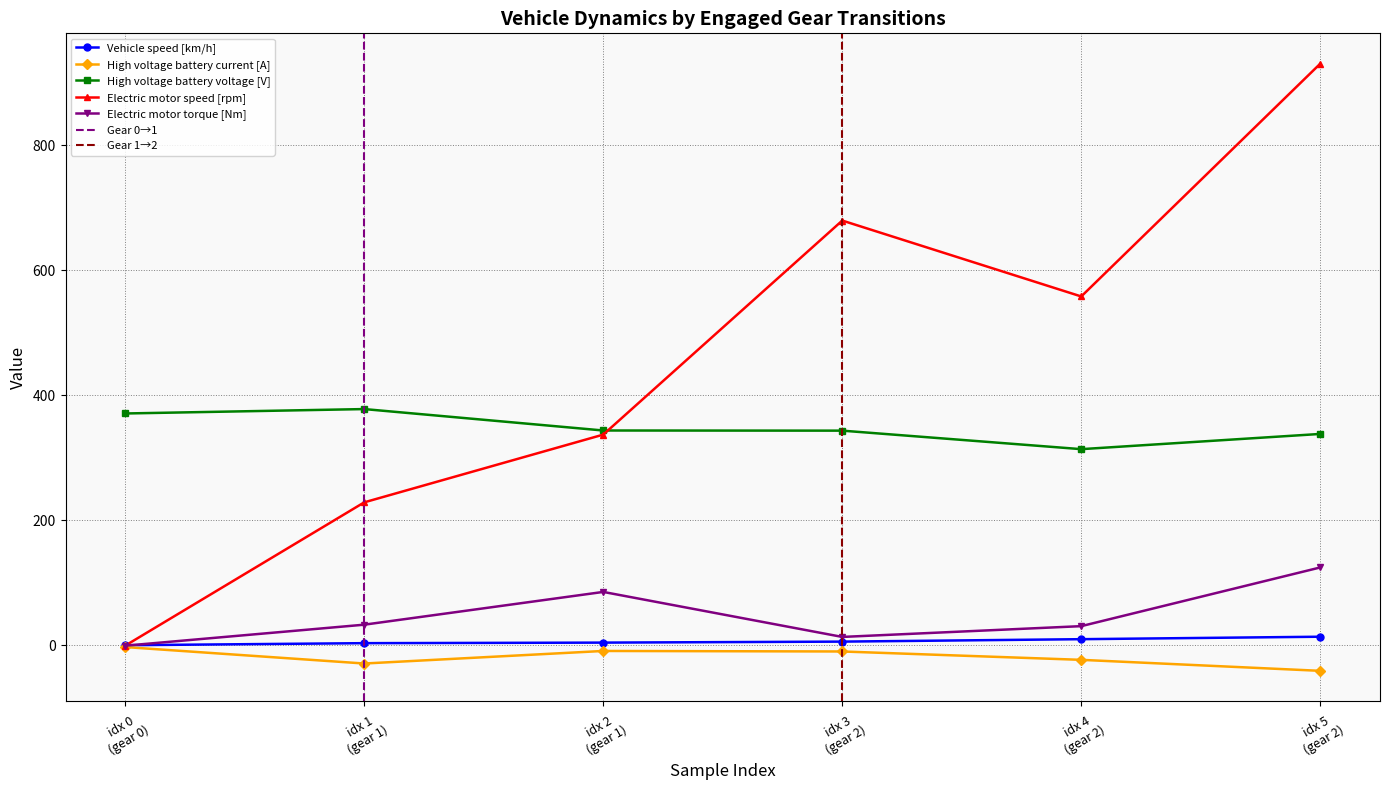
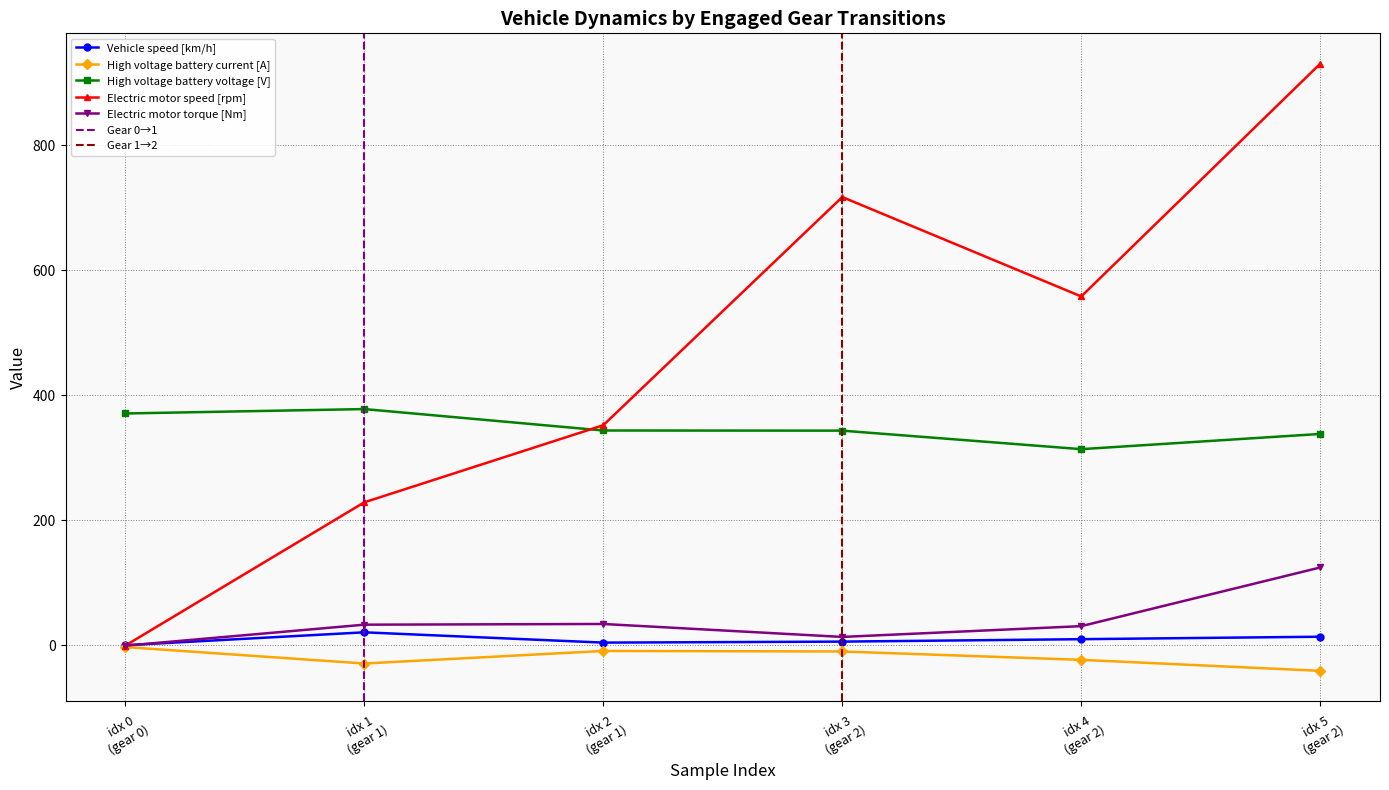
  {
    "Vehicle speed [km/h]": {
-     "idx 1 (gear 1)": 0,
+     "idx 1 (gear 1)": 20,
      "idx 2 (gear 1)": 0,
      "idx 3 (gear 2)": 10,
      "idx 4 (gear 2)": 10,
      "idx 5 (gear 2)": 10
    },
    "High voltage battery current [A]": {
      "idx 1 (gear 1)": -30,
      "idx 2 (gear 1)": -10,
      "idx 3 (gear 2)": -10,
      "idx 4 (gear 2)": -20,
      "idx 5 (gear 2)": -40
    },
    "High voltage battery voltage [V]": {
      "idx 0 (gear 0)": 370,
      "idx 1 (gear 1)": 380,
      "idx 2 (gear 1)": 340,
      "idx 3 (gear 2)": 340,
      "idx 4 (gear 2)": 310,
      "idx 5 (gear 2)": 340
    },
    "Electric motor speed [rpm]": {
      "idx 1 (gear 1)": 230,
-     "idx 2 (gear 1)": 340,
-     "idx 3 (gear 2)": 680,
+     "idx 2 (gear 1)": 350,
+     "idx 3 (gear 2)": 720,
      "idx 4 (gear 2)": 560,
      "idx 5 (gear 2)": 930
    },
    "Electric motor torque [Nm]": {
      "idx 1 (gear 1)": 30,
-     "idx 2 (gear 1)": 90,
+     "idx 2 (gear 1)": 30,
      "idx 3 (gear 2)": 10,
      "idx 4 (gear 2)": 30,
      "idx 5 (gear 2)": 120
    }
  }
